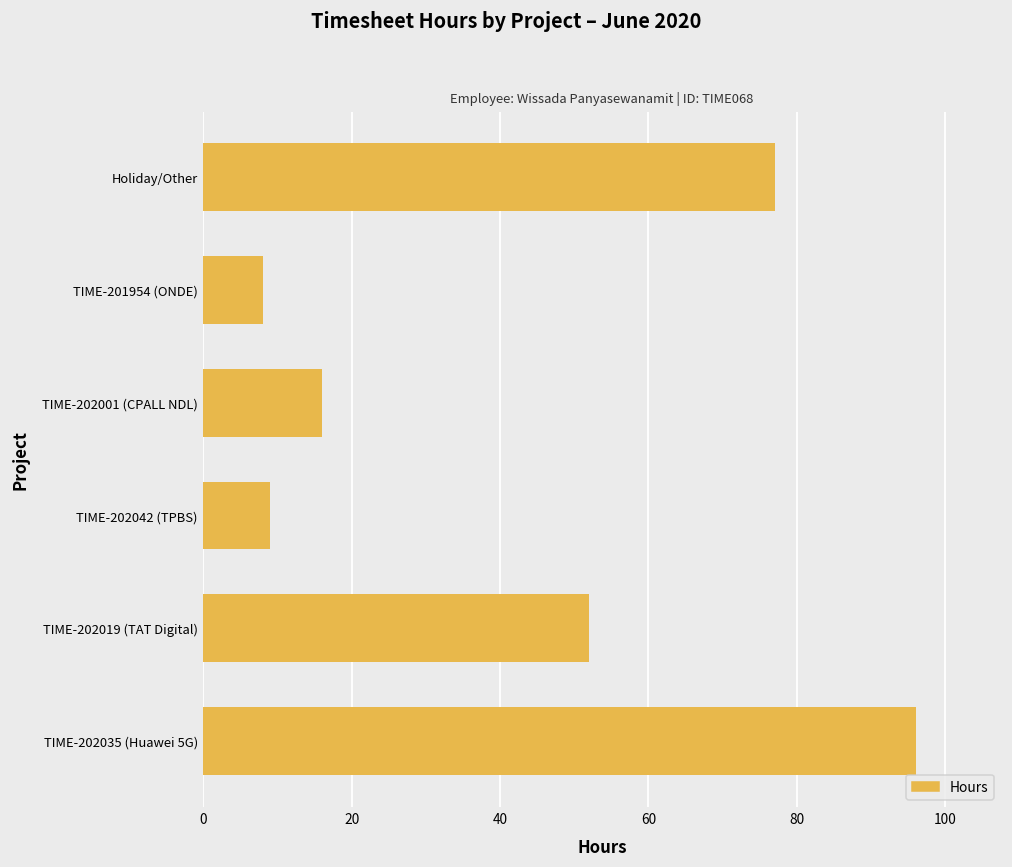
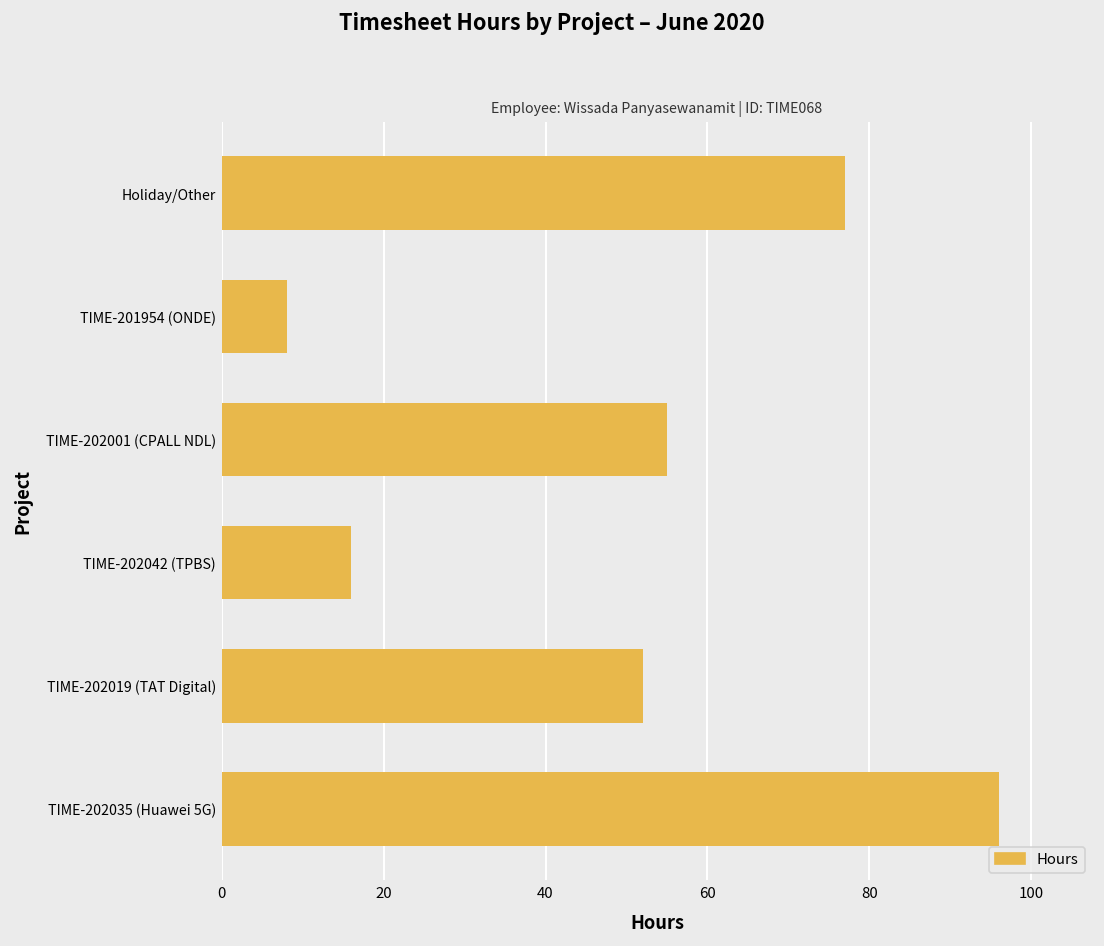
  {
    "Holiday/Other": 77,
    "TIME-201954 (ONDE)": 8,
-   "TIME-202001 (CPALL NDL)": 16,
-   "TIME-202042 (TPBS)": 9,
+   "TIME-202001 (CPALL NDL)": 55,
+   "TIME-202042 (TPBS)": 16,
    "TIME-202019 (TAT Digital)": 52,
    "TIME-202035 (Huawei 5G)": 96
  }
